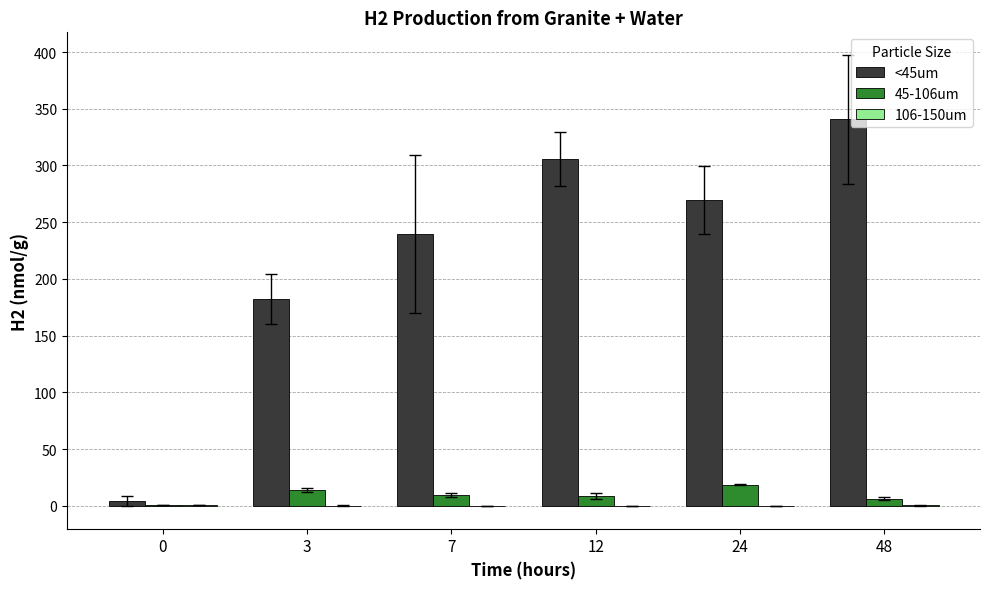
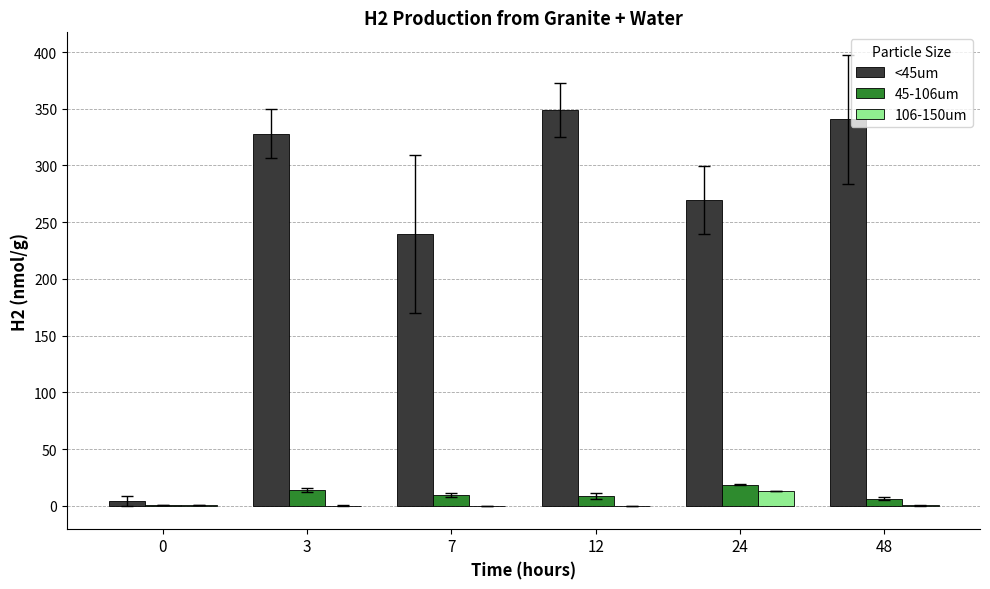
  {
    "<45um": {
      "0": 4,
-     "3": 183,
+     "3": 328,
      "7": 240,
-     "12": 306,
+     "12": 349,
      "24": 269,
      "48": 341
    },
    "45-106um": {
      "3": 14,
      "7": 9,
      "12": 9,
      "24": 19,
      "48": 6
    },
    "106-150um": {
-     "24": 0
+     "24": 13
    }
  }
